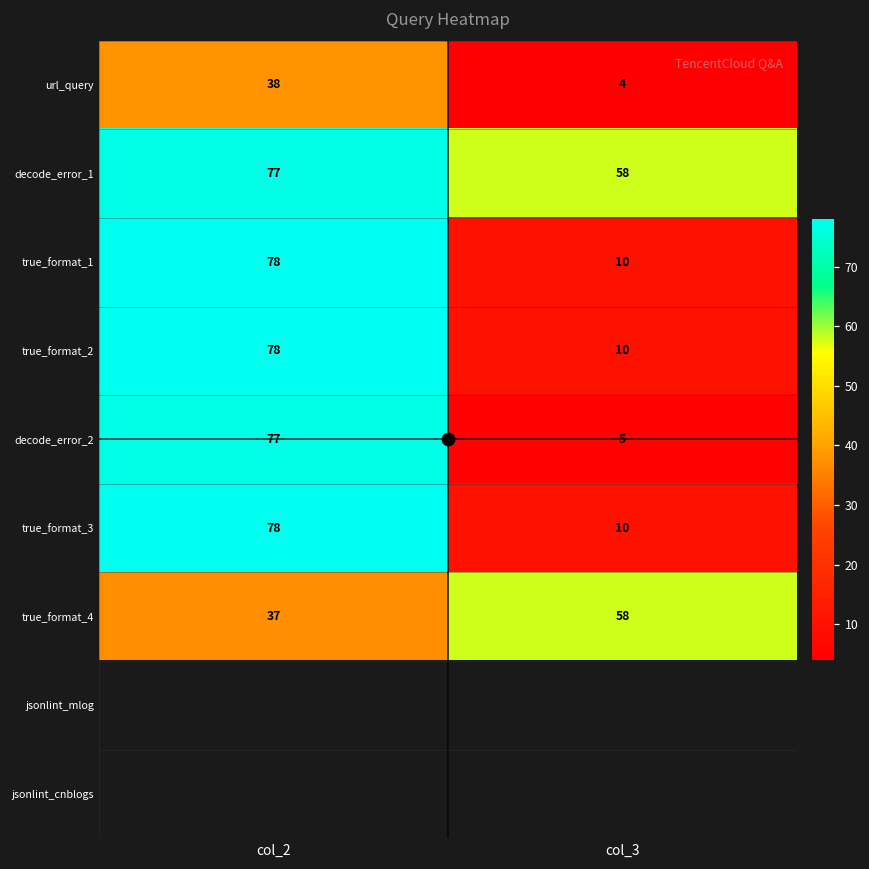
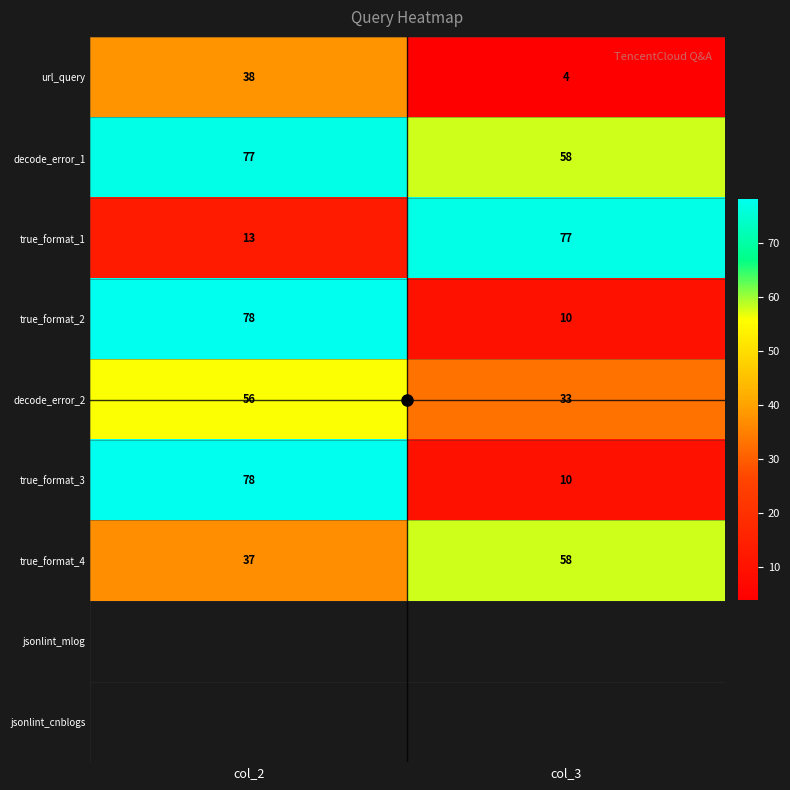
  {
    "url_query": {
      "col_2": 38
    },
    "decode_error_1": {
      "col_2": 77,
      "col_3": 58
    },
    "true_format_1": {
-     "col_2": 78,
-     "col_3": 10
+     "col_2": 13,
+     "col_3": 77
    },
    "true_format_2": {
      "col_2": 78,
      "col_3": 10
    },
    "decode_error_2": {
-     "col_2": 77,
-     "col_3": 5
+     "col_2": 56,
+     "col_3": 33
    },
    "true_format_3": {
      "col_2": 78,
      "col_3": 10
    },
    "true_format_4": {
      "col_2": 37,
      "col_3": 58
    }
  }
